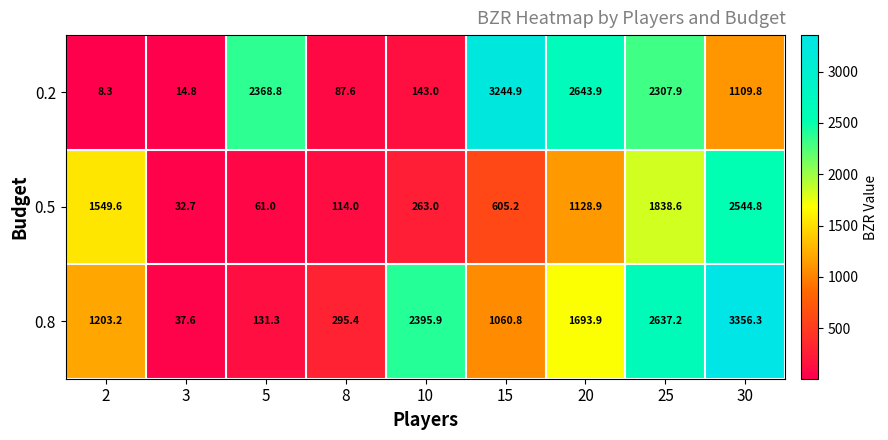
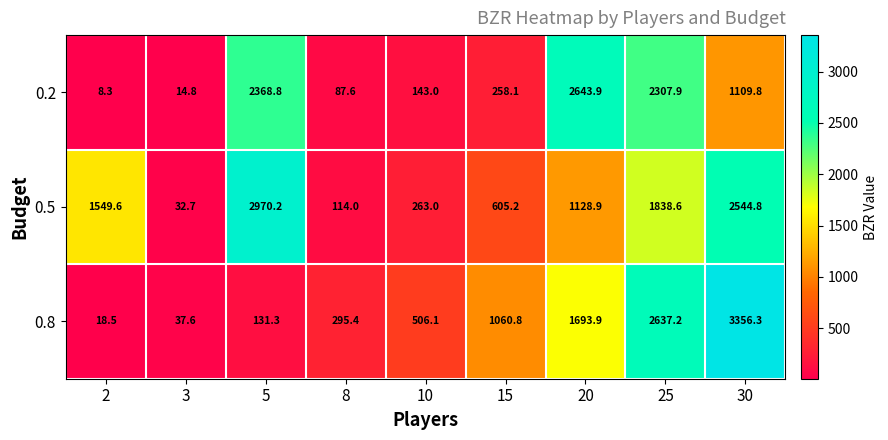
  {
    "0.2": {
      "2": 8.3,
      "3": 14.8,
      "5": 2368.8,
      "8": 87.6,
      "10": 143.0,
-     "15": 3244.9,
+     "15": 258.1,
      "20": 2643.9,
      "25": 2307.9,
      "30": 1109.8
    },
    "0.5": {
      "2": 1549.6,
      "3": 32.7,
-     "5": 61.0,
+     "5": 2970.2,
      "8": 114.0,
      "10": 263.0,
      "15": 605.2,
      "20": 1128.9,
      "25": 1838.6,
      "30": 2544.8
    },
    "0.8": {
-     "2": 1203.2,
+     "2": 18.5,
      "3": 37.6,
      "5": 131.3,
      "8": 295.4,
-     "10": 2395.9,
+     "10": 506.1,
      "15": 1060.8,
      "20": 1693.9,
      "25": 2637.2,
      "30": 3356.3
    }
  }
